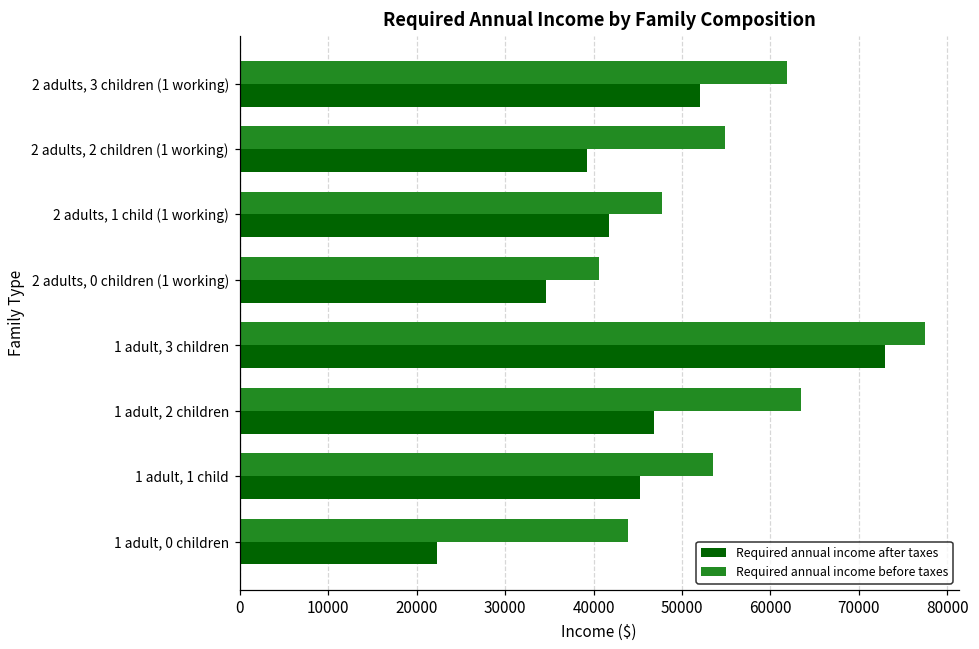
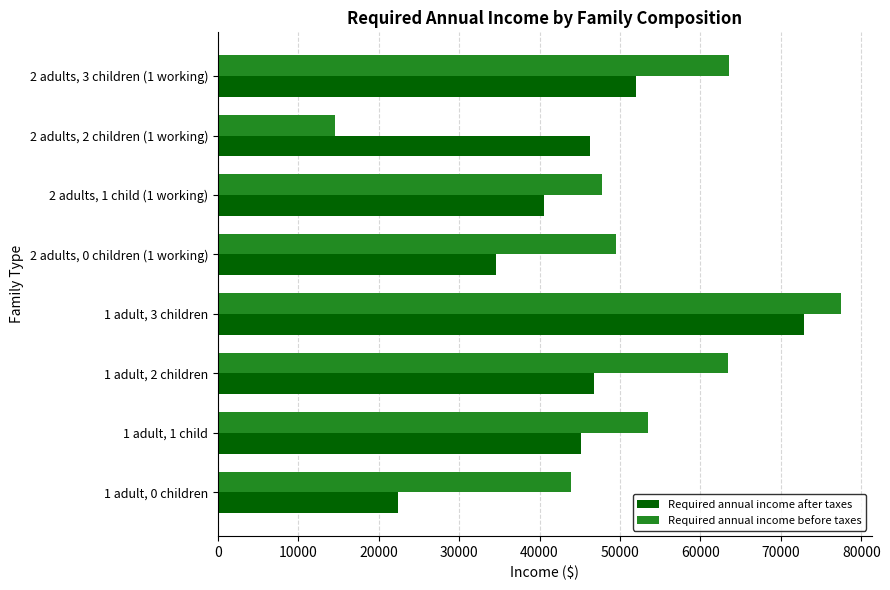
  {
    "Required annual income after taxes": {
      "2 adults, 3 children (1 working)": 52000,
-     "2 adults, 2 children (1 working)": 39000,
-     "2 adults, 1 child (1 working)": 42000,
+     "2 adults, 2 children (1 working)": 46000,
+     "2 adults, 1 child (1 working)": 41000,
      "2 adults, 0 children (1 working)": 35000,
      "1 adult, 3 children": 73000,
      "1 adult, 2 children": 47000,
      "1 adult, 1 child": 45000,
      "1 adult, 0 children": 22000
    },
    "Required annual income before taxes": {
-     "2 adults, 3 children (1 working)": 62000,
-     "2 adults, 2 children (1 working)": 55000,
+     "2 adults, 3 children (1 working)": 63000,
+     "2 adults, 2 children (1 working)": 15000,
      "2 adults, 1 child (1 working)": 48000,
-     "2 adults, 0 children (1 working)": 41000,
+     "2 adults, 0 children (1 working)": 50000,
      "1 adult, 3 children": 77000,
      "1 adult, 2 children": 63000,
      "1 adult, 1 child": 54000,
      "1 adult, 0 children": 44000
    }
  }
